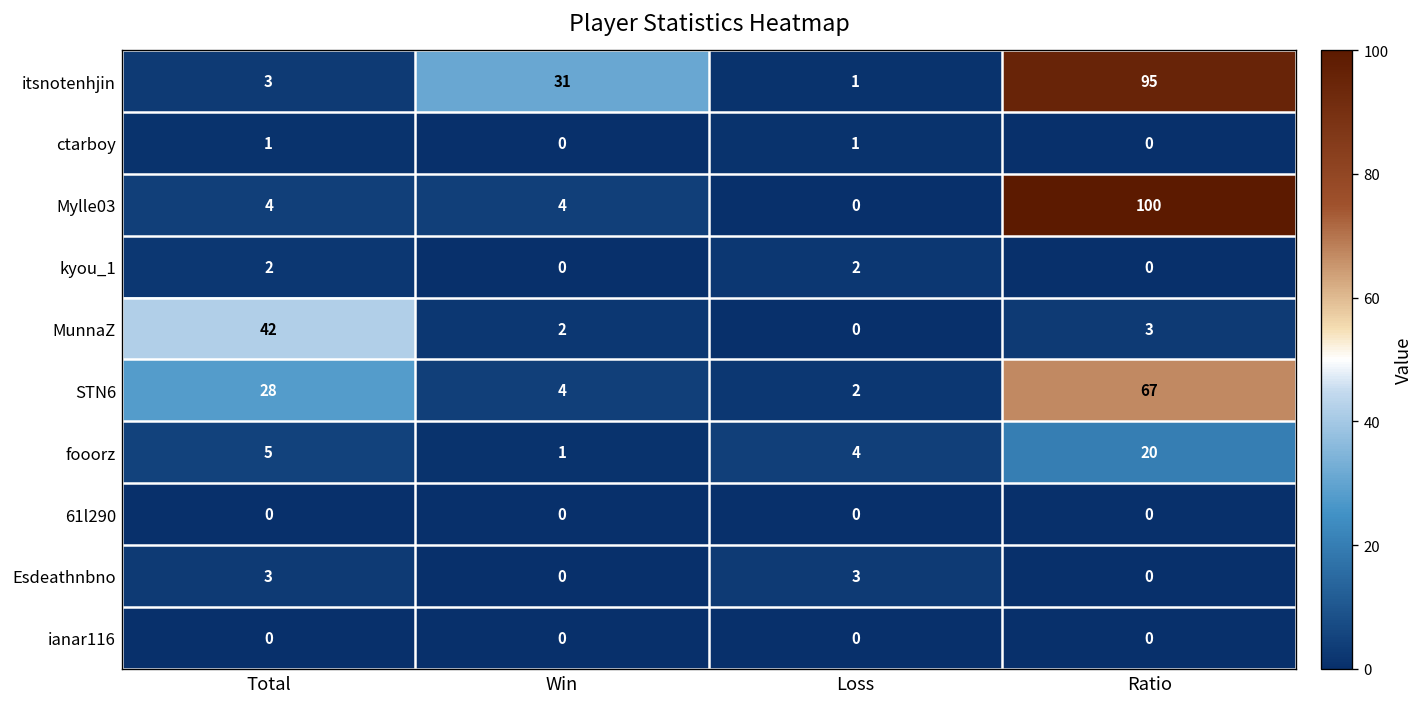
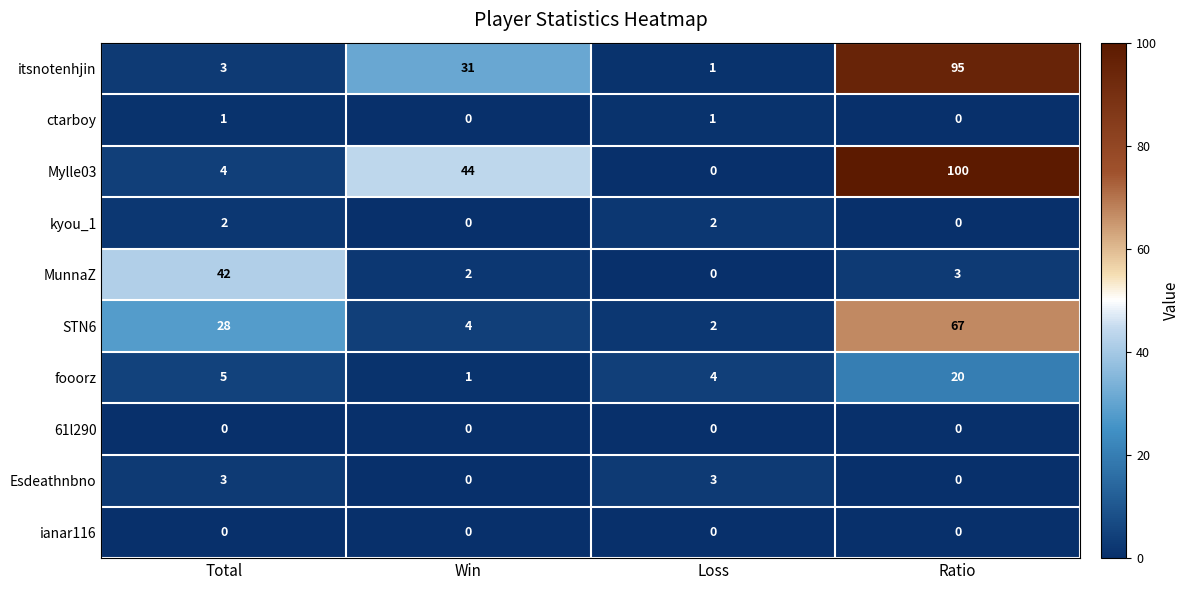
  {
    "itsnotenhjin": {
      "Total": 3,
      "Win": 31,
      "Loss": 1,
      "Ratio": 95
    },
    "ctarboy": {
      "Total": 1,
      "Win": 0,
      "Loss": 1,
      "Ratio": 0
    },
    "Mylle03": {
      "Total": 4,
-     "Win": 4,
+     "Win": 44,
      "Loss": 0,
      "Ratio": 100
    },
    "kyou_1": {
      "Total": 2,
      "Win": 0,
      "Loss": 2,
      "Ratio": 0
    },
    "MunnaZ": {
      "Total": 42,
      "Win": 2,
      "Loss": 0,
      "Ratio": 3
    },
    "STN6": {
      "Total": 28,
      "Win": 4,
      "Loss": 2,
      "Ratio": 67
    },
    "fooorz": {
      "Total": 5,
      "Win": 1,
      "Loss": 4,
      "Ratio": 20
    },
    "61l290": {
      "Total": 0,
      "Win": 0,
      "Loss": 0,
      "Ratio": 0
    },
    "Esdeathnbno": {
      "Total": 3,
      "Win": 0,
      "Loss": 3,
      "Ratio": 0
    },
    "ianar116": {
      "Total": 0,
      "Win": 0,
      "Loss": 0,
      "Ratio": 0
    }
  }
